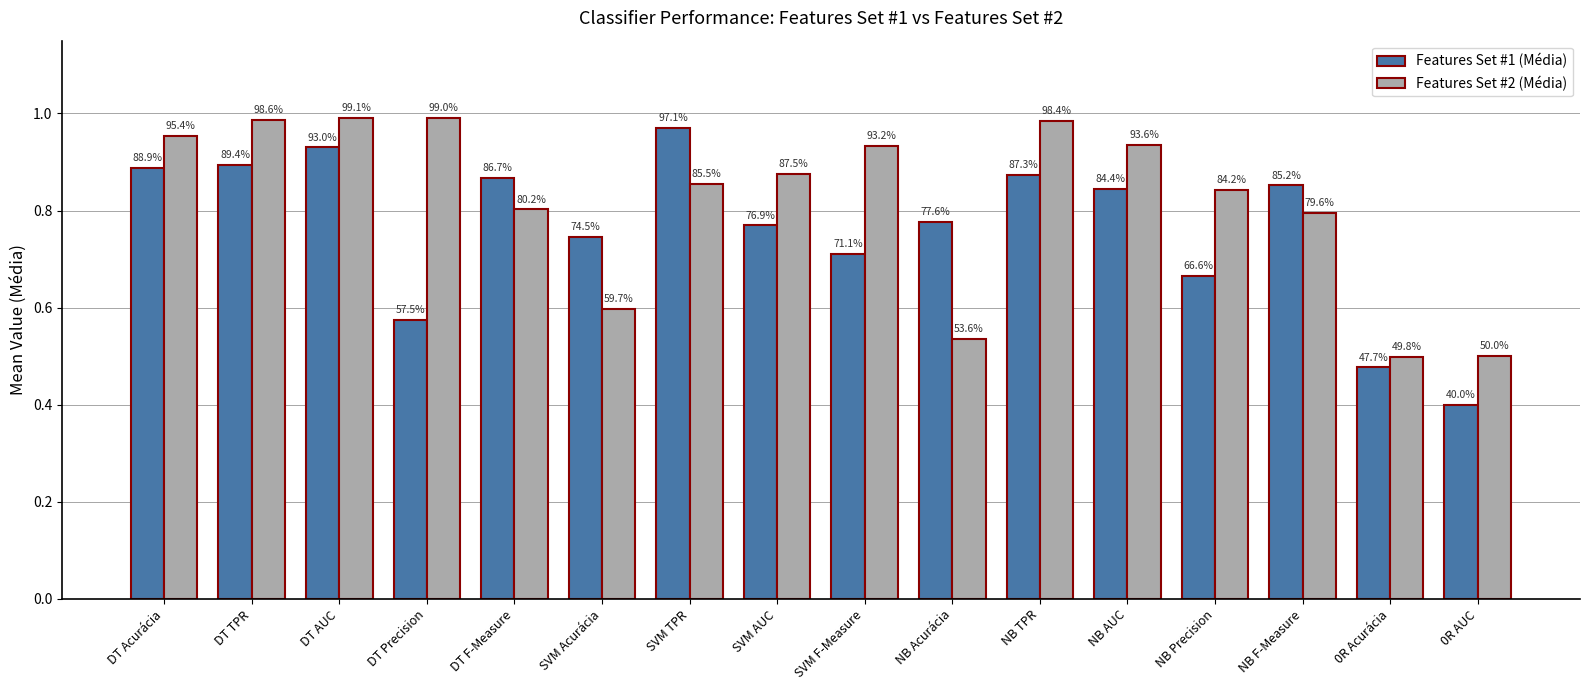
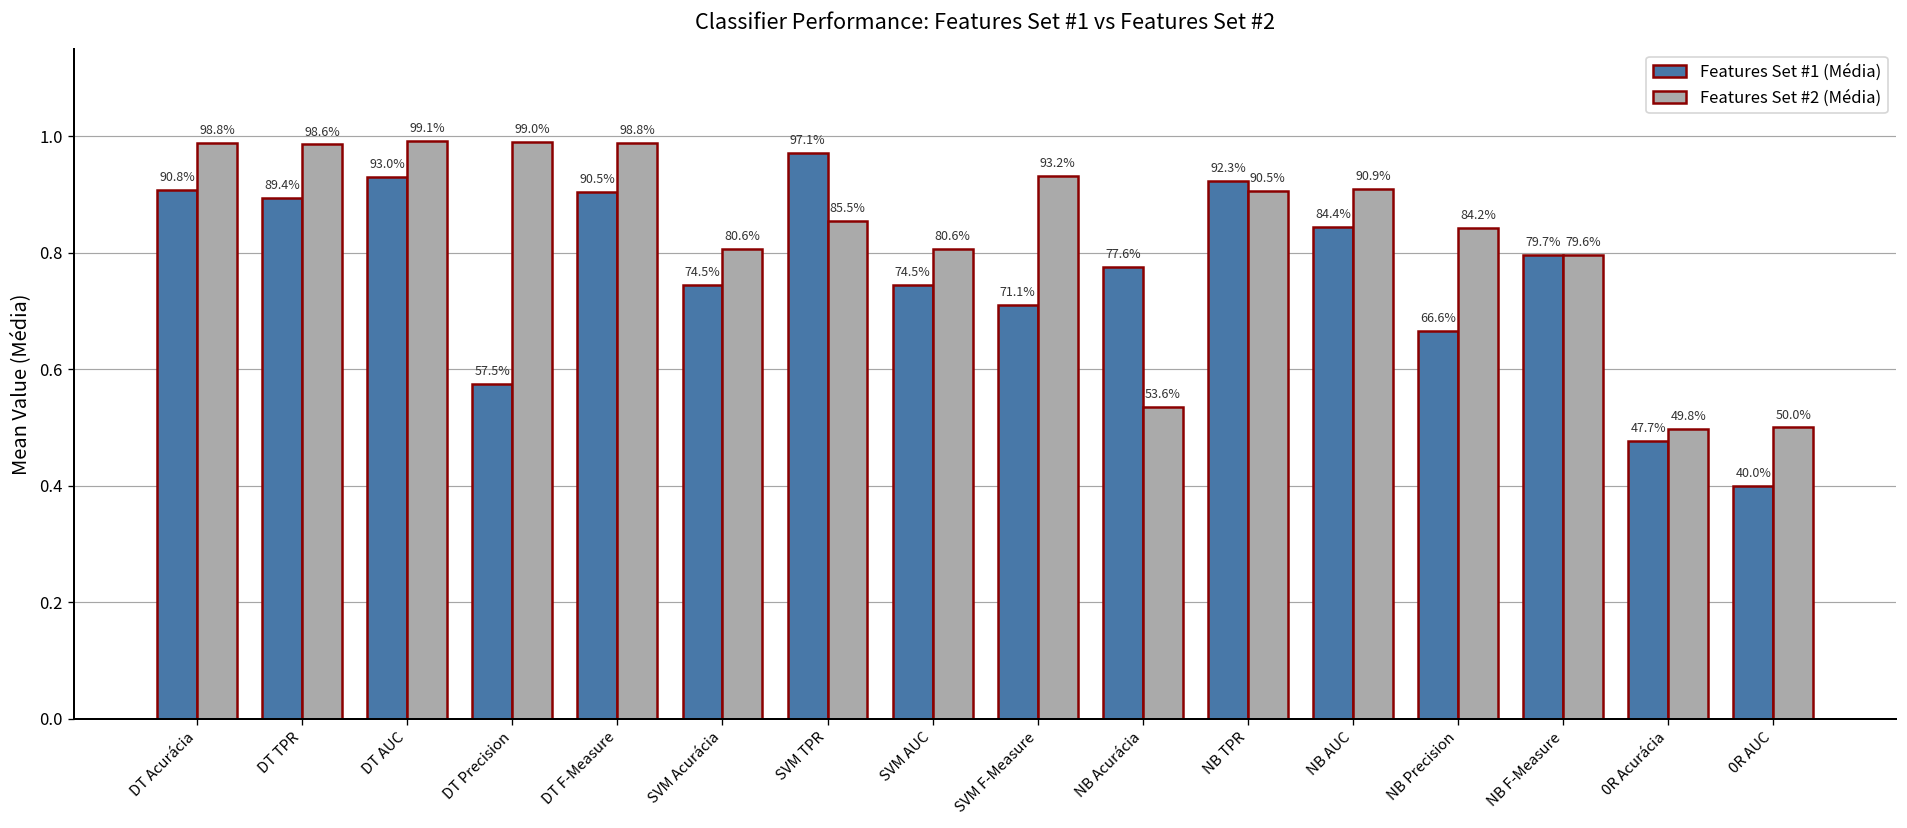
  {
    "Features Set #1 (Média)": {
-     "DT Acurácia": "88.9%",
+     "DT Acurácia": "90.8%",
      "DT TPR": "89.4%",
      "DT AUC": "93.0%",
      "DT Precision": "57.5%",
-     "DT F-Measure": "86.7%",
+     "DT F-Measure": "90.5%",
      "SVM Acurácia": "74.5%",
      "SVM TPR": "97.1%",
-     "SVM AUC": "76.9%",
+     "SVM AUC": "74.5%",
      "SVM F-Measure": "71.1%",
      "NB Acurácia": "77.6%",
-     "NB TPR": "87.3%",
+     "NB TPR": "92.3%",
      "NB AUC": "84.4%",
      "NB Precision": "66.6%",
-     "NB F-Measure": "85.2%",
+     "NB F-Measure": "79.7%",
      "0R Acurácia": "47.7%",
      "0R AUC": "40.0%"
    },
    "Features Set #2 (Média)": {
-     "DT Acurácia": "95.4%",
+     "DT Acurácia": "98.8%",
      "DT TPR": "98.6%",
      "DT AUC": "99.1%",
      "DT Precision": "99.0%",
-     "DT F-Measure": "80.2%",
-     "SVM Acurácia": "59.7%",
+     "DT F-Measure": "98.8%",
+     "SVM Acurácia": "80.6%",
      "SVM TPR": "85.5%",
-     "SVM AUC": "87.5%",
+     "SVM AUC": "80.6%",
      "SVM F-Measure": "93.2%",
      "NB Acurácia": "53.6%",
-     "NB TPR": "98.4%",
-     "NB AUC": "93.6%",
+     "NB TPR": "90.5%",
+     "NB AUC": "90.9%",
      "NB Precision": "84.2%",
      "NB F-Measure": "79.6%",
      "0R Acurácia": "49.8%",
      "0R AUC": "50.0%"
    }
  }
